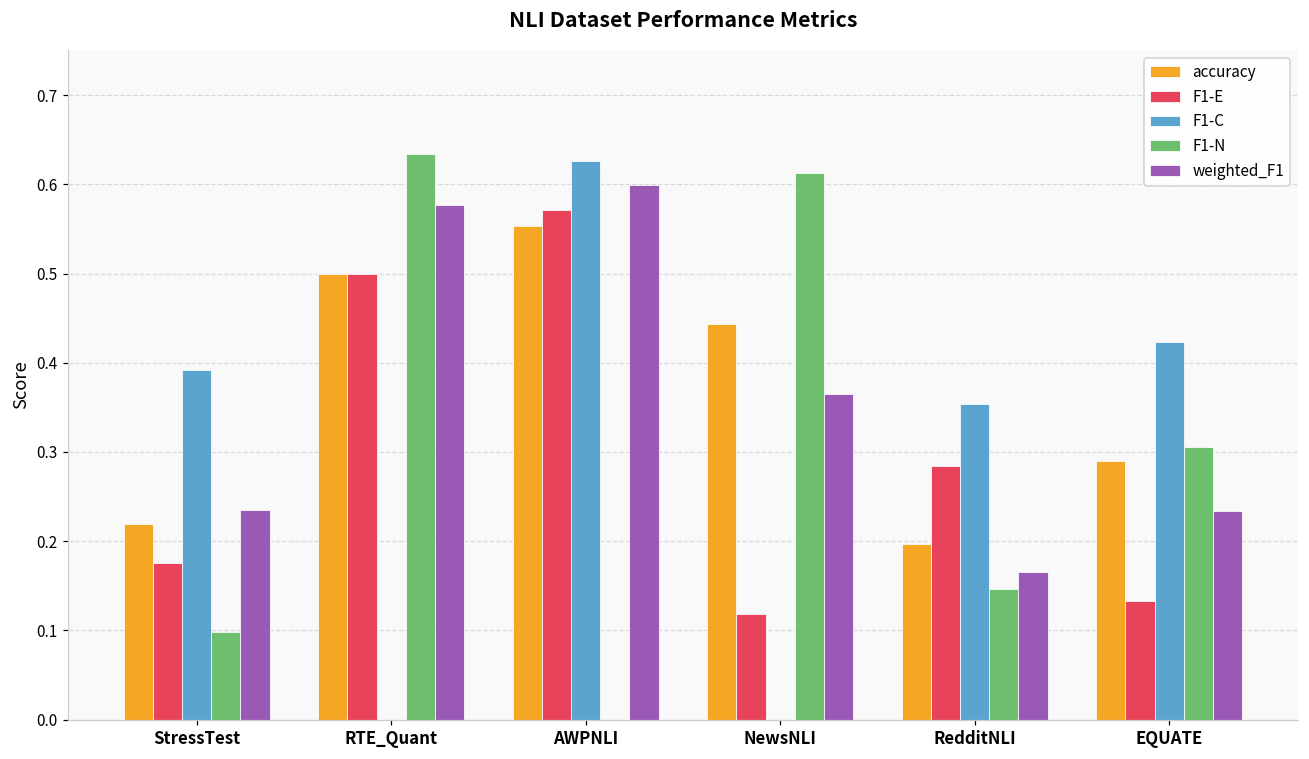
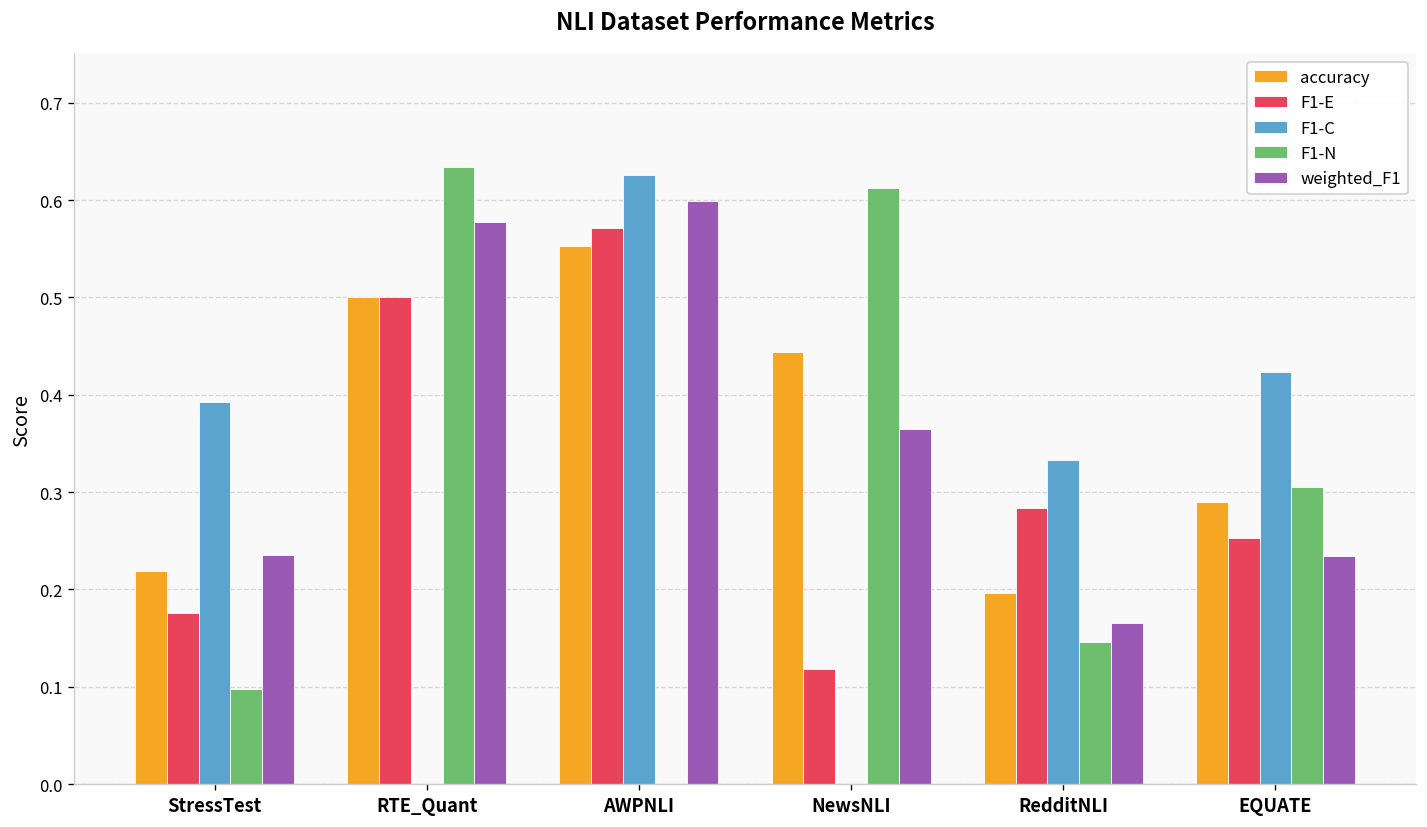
  {
    "accuracy": {
      "StressTest": 0.22,
      "RTE_Quant": 0.50,
      "AWPNLI": 0.55,
      "NewsNLI": 0.44,
      "RedditNLI": 0.20,
      "EQUATE": 0.29
    },
    "F1-E": {
      "StressTest": 0.18,
      "RTE_Quant": 0.50,
      "AWPNLI": 0.57,
      "NewsNLI": 0.12,
      "RedditNLI": 0.28,
-     "EQUATE": 0.13
+     "EQUATE": 0.25
    },
    "F1-C": {
      "StressTest": 0.39,
      "RTE_Quant": 0.00,
      "AWPNLI": 0.63,
      "NewsNLI": 0.00,
-     "RedditNLI": 0.35,
+     "RedditNLI": 0.33,
      "EQUATE": 0.42
    },
    "F1-N": {
      "StressTest": 0.10,
      "RTE_Quant": 0.63,
      "AWPNLI": 0.00,
      "NewsNLI": 0.61,
      "RedditNLI": 0.15,
      "EQUATE": 0.31
    },
    "weighted_F1": {
      "StressTest": 0.24,
      "RTE_Quant": 0.58,
      "AWPNLI": 0.60,
      "NewsNLI": 0.36,
      "RedditNLI": 0.17,
      "EQUATE": 0.23
    }
  }
